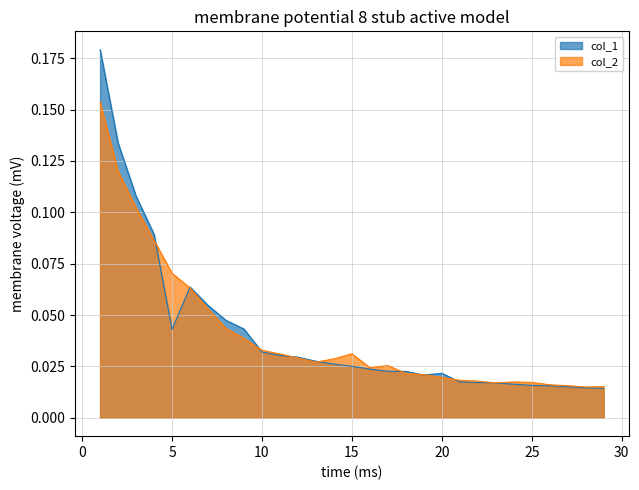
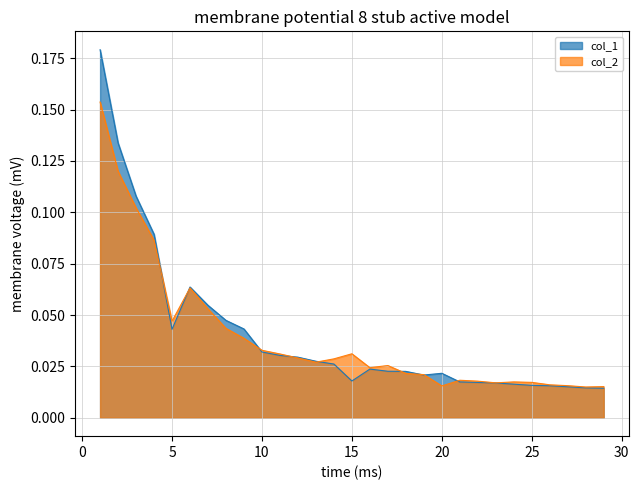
  {
    "col_1": {
      "5": 0.043,
-     "15": 0.025,
+     "15": 0.018,
      "20": 0.022,
      "25": 0.016
    },
    "col_2": {
-     "5": 0.070,
+     "5": 0.047,
      "15": 0.031,
-     "20": 0.020,
+     "20": 0.015,
      "25": 0.017
    }
  }
